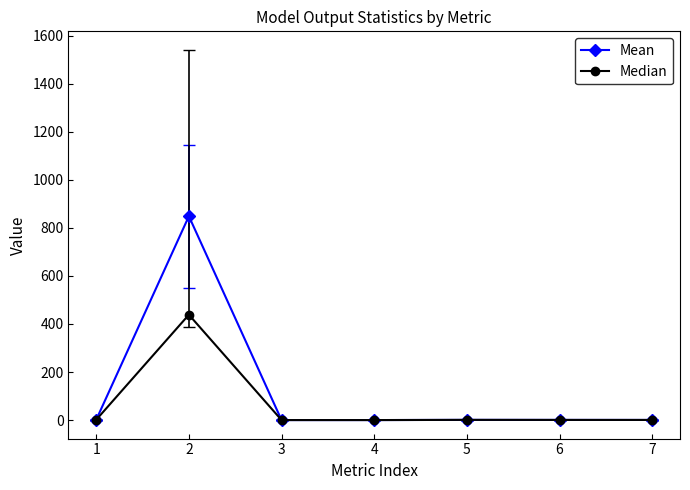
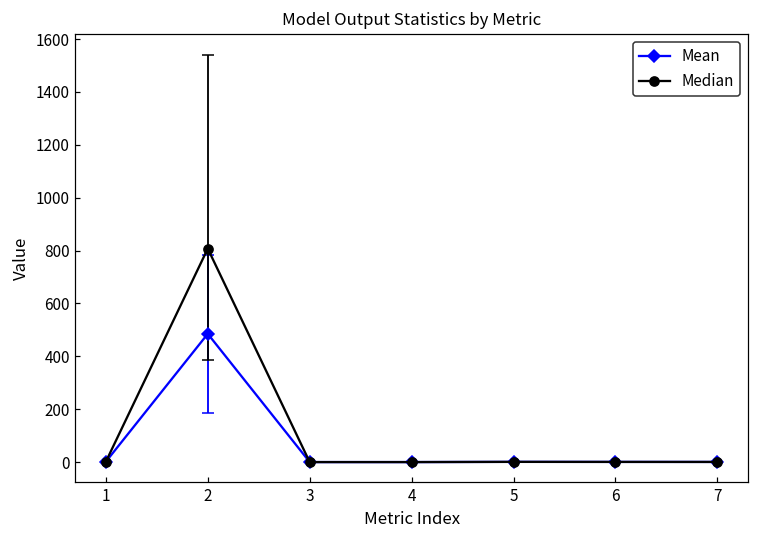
  {
    "Mean": {
-     "2": 850
+     "2": 490
    },
    "Median": {
-     "2": 440
+     "2": 810
    }
  }
